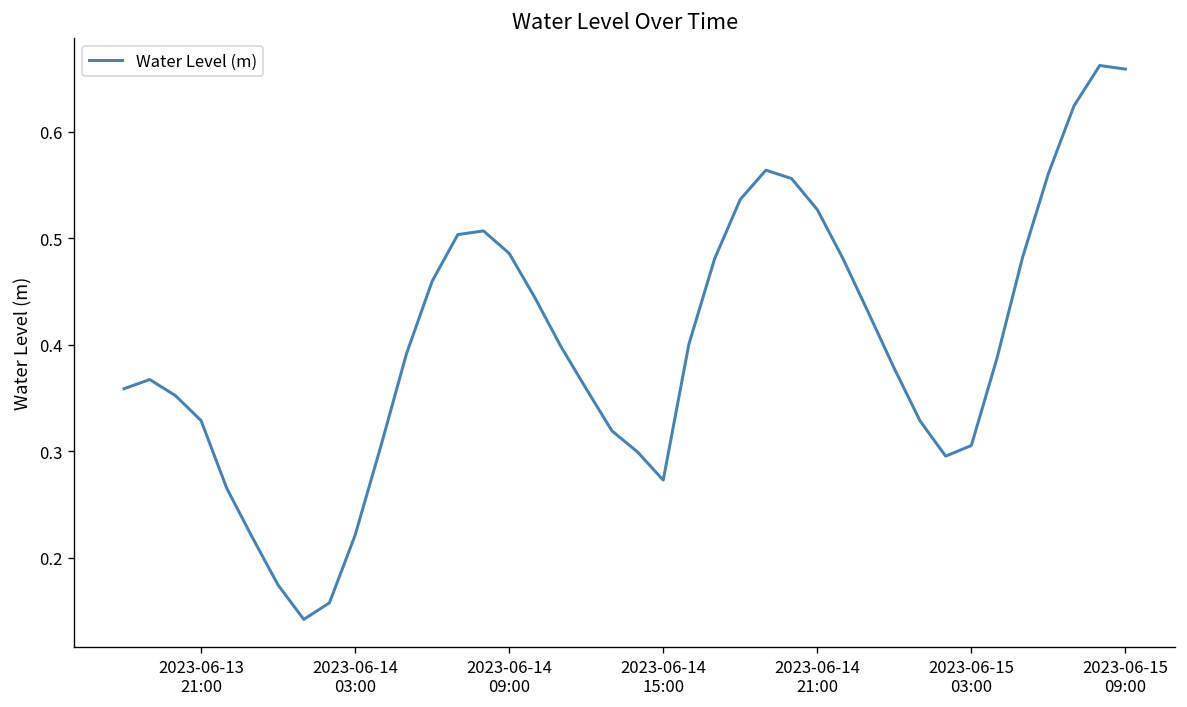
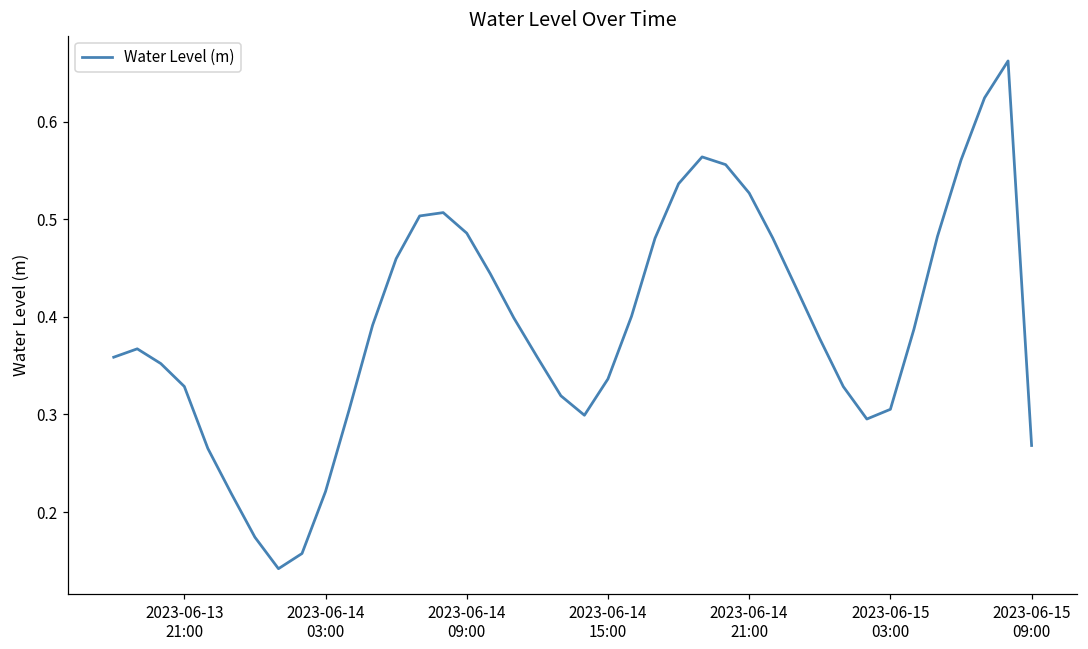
  {
    "2023-06-13 21:00": 0.33,
    "2023-06-14 03:00": 0.22,
    "2023-06-14 09:00": 0.49,
-   "2023-06-14 15:00": 0.27,
+   "2023-06-14 15:00": 0.34,
    "2023-06-14 21:00": 0.53,
    "2023-06-15 03:00": 0.31,
-   "2023-06-15 09:00": 0.66
+   "2023-06-15 09:00": 0.27
  }
